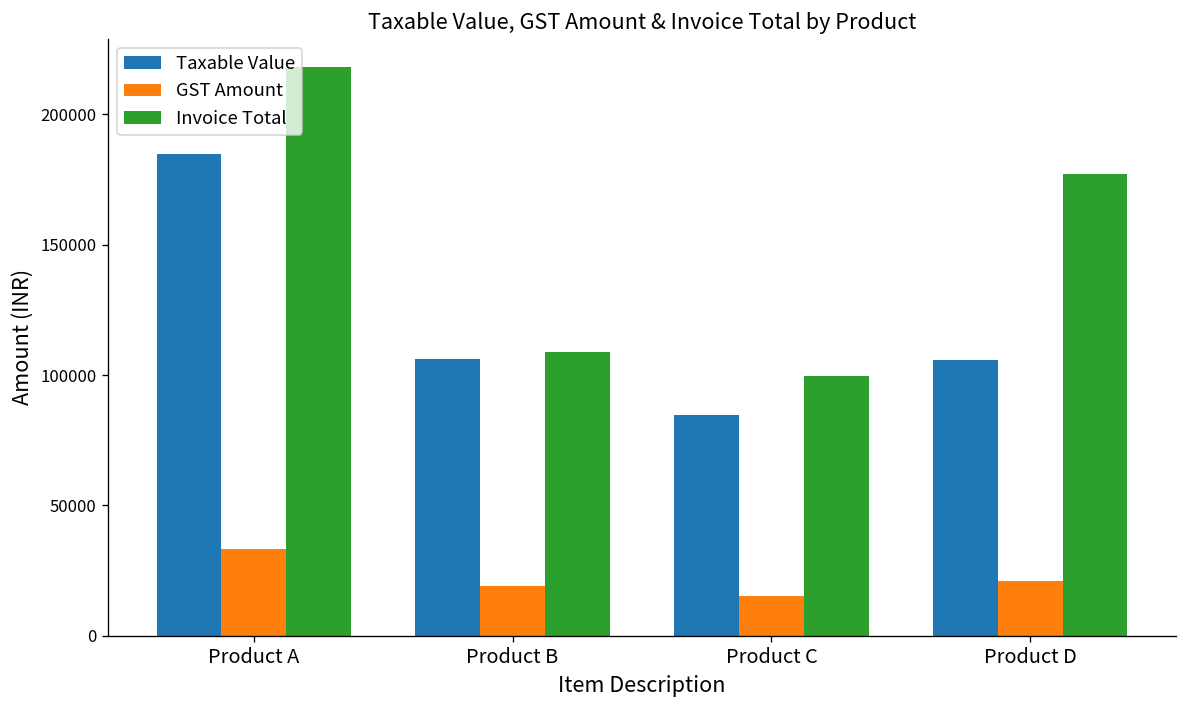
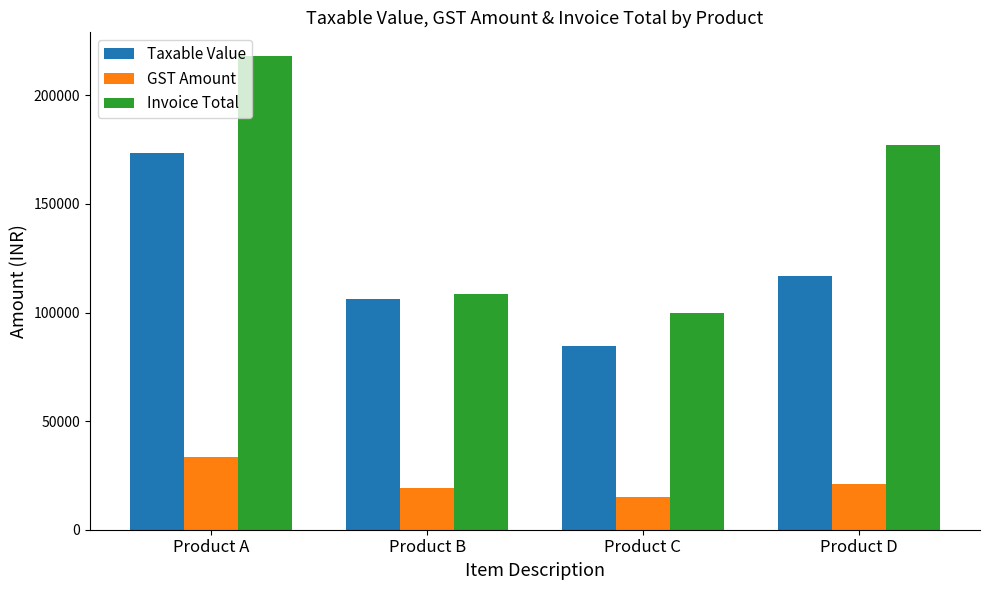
  {
    "Taxable Value": {
-     "Product A": 185000,
+     "Product A": 174000,
      "Product B": 106000,
      "Product C": 85000,
-     "Product D": 106000
+     "Product D": 117000
    },
    "GST Amount": {
      "Product A": 33000,
      "Product B": 19000,
      "Product C": 15000,
      "Product D": 21000
    },
    "Invoice Total": {
      "Product A": 218000,
      "Product B": 109000,
      "Product C": 100000,
      "Product D": 177000
    }
  }
